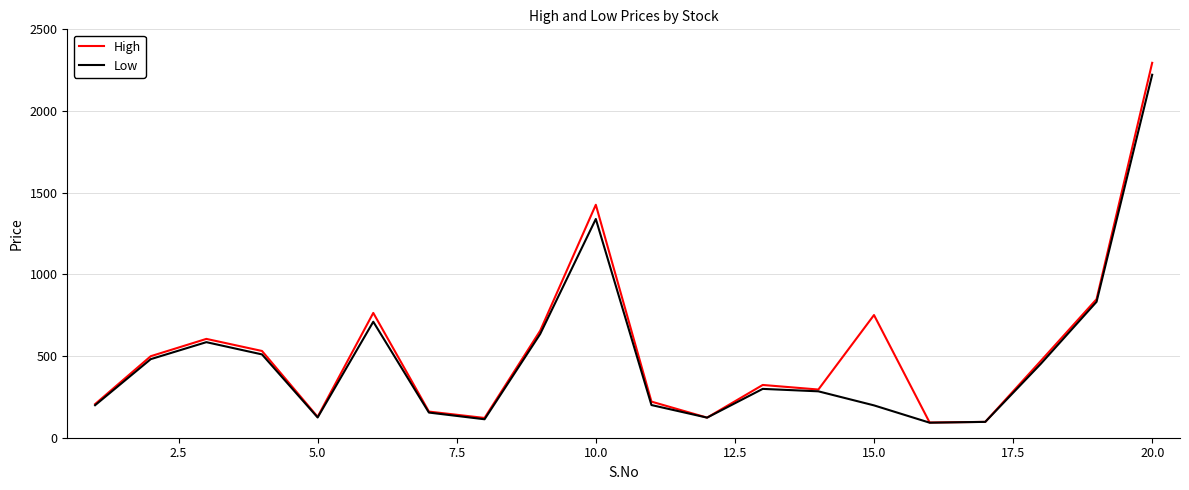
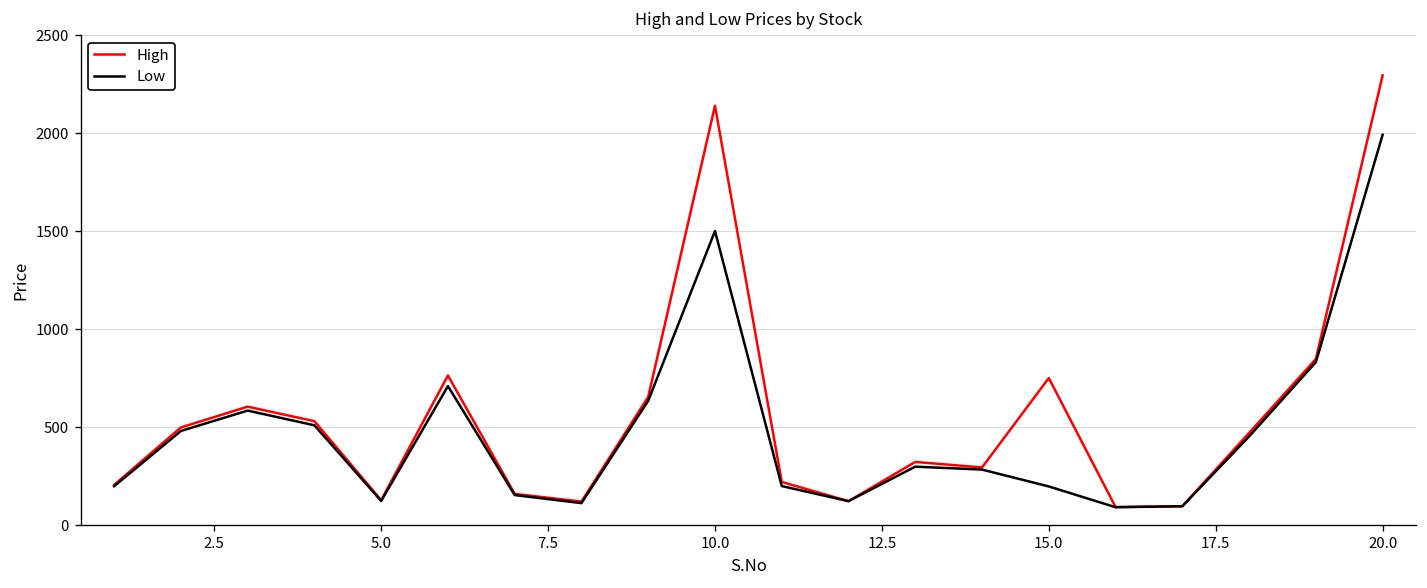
  {
    "High": {
-     "10.0": 1430,
+     "10.0": 2140,
      "15.0": 750,
      "20.0": 2300
    },
    "Low": {
-     "10.0": 1340,
+     "10.0": 1500,
      "15.0": 200,
-     "20.0": 2220
+     "20.0": 1990
    }
  }
